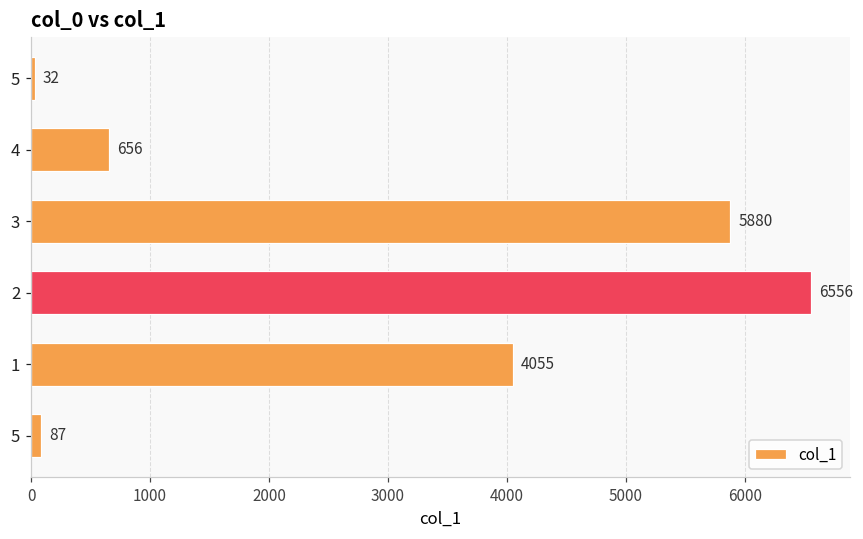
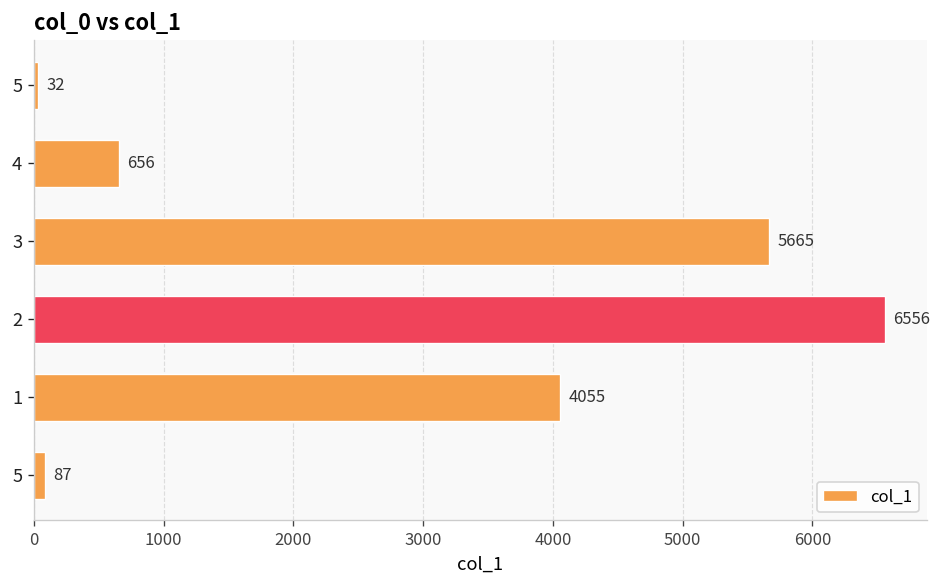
  {
    "4": 656,
-   "3": 5880,
+   "3": 5665,
    "2": 6556,
    "1": 4055
  }
